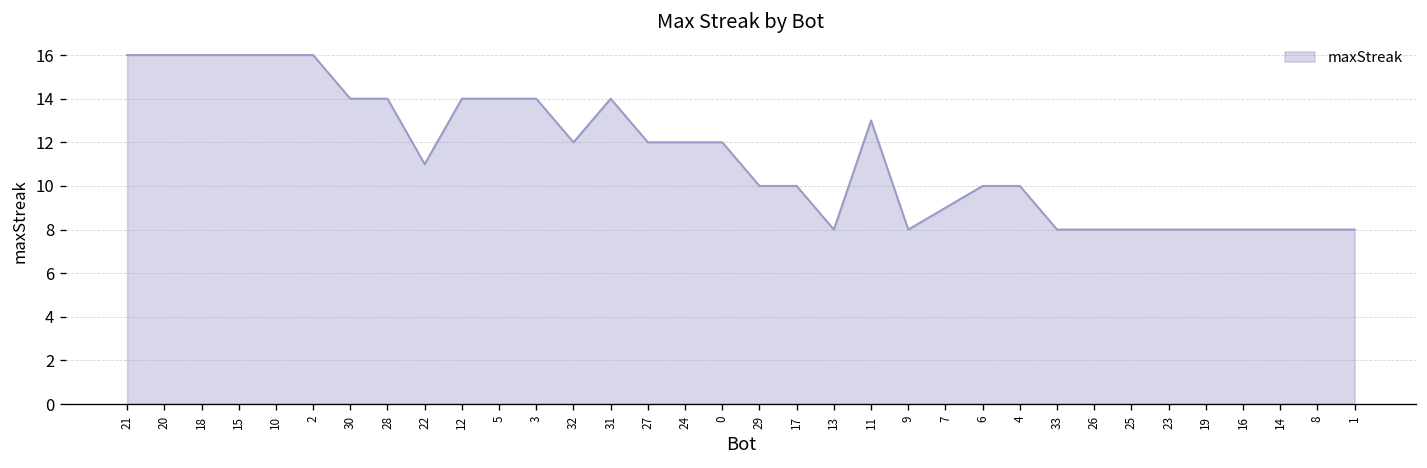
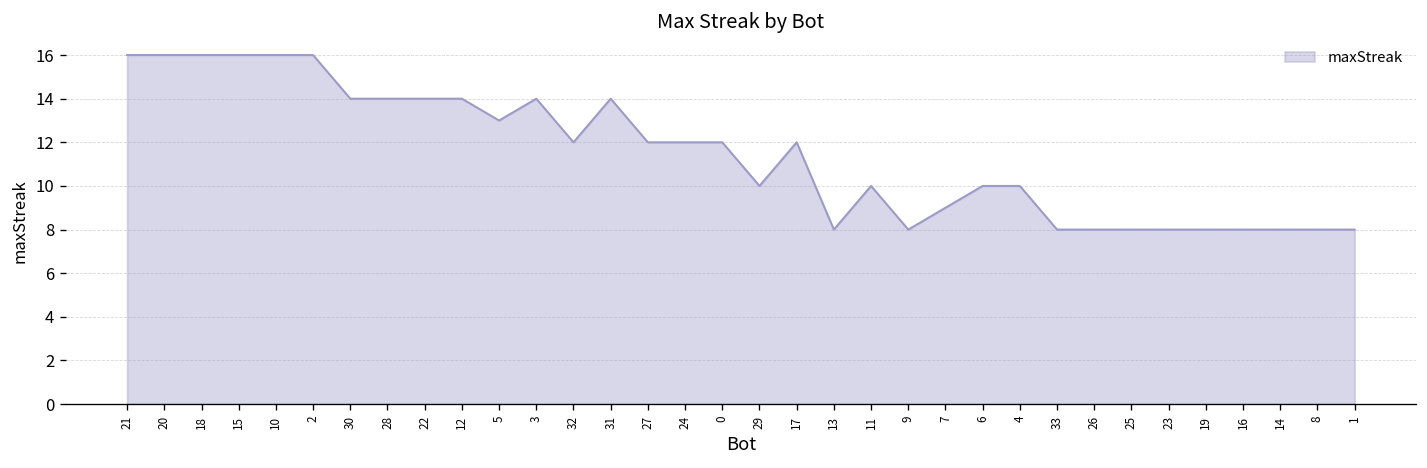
  {
    "21": 16,
    "20": 16,
    "18": 16,
    "15": 16,
    "10": 16,
    "2": 16,
    "30": 14,
    "28": 14,
-   "22": 11,
+   "22": 14,
    "12": 14,
-   "5": 14,
+   "5": 13,
    "3": 14,
    "32": 12,
    "31": 14,
    "27": 12,
    "24": 12,
    "0": 12,
    "29": 10,
-   "17": 10,
+   "17": 12,
    "13": 8,
-   "11": 13,
+   "11": 10,
    "9": 8,
    "7": 9,
    "6": 10,
    "4": 10,
    "33": 8,
    "26": 8,
    "25": 8,
    "23": 8,
    "19": 8,
    "16": 8,
    "14": 8,
    "8": 8,
    "1": 8
  }
